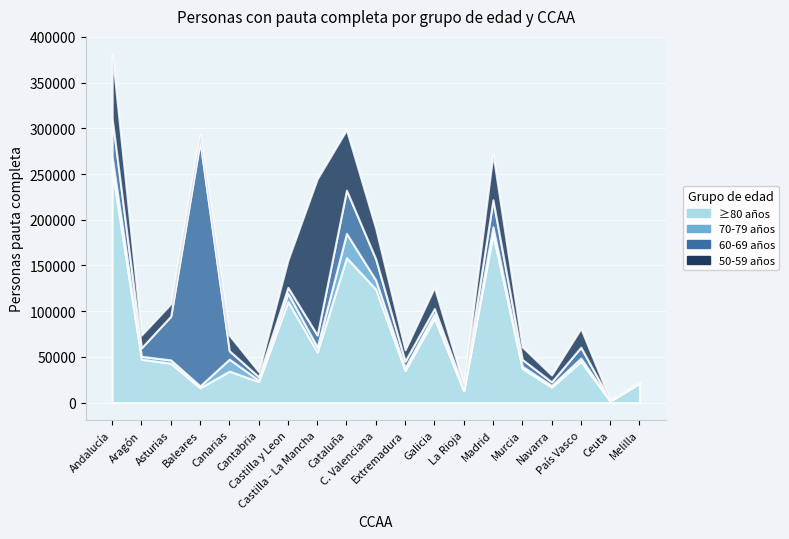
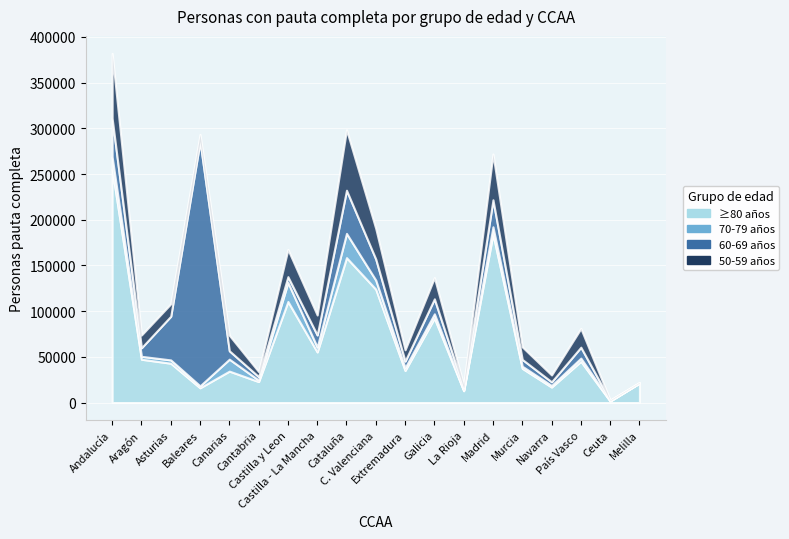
  {
    "≥80 años": {
      "Andalucía": 260000,
      "Aragón": 50000,
      "Asturias": 40000,
      "Canarias": 30000,
      "Castilla y Leon": 110000,
      "Castilla - La Mancha": 60000,
      "Cataluña": 160000,
      "C. Valenciana": 120000,
      "Extremadura": 40000,
      "Galicia": 90000,
      "Madrid": 180000,
      "País Vasco": 50000
    },
    "70-79 años": {
      "Andalucía": 10000,
      "Aragón": 0,
      "Asturias": 0,
      "Canarias": 10000,
-     "Castilla y Leon": 10000,
+     "Castilla y Leon": 20000,
      "Castilla - La Mancha": 10000,
      "Cataluña": 30000,
      "C. Valenciana": 10000,
      "Extremadura": 0,
      "Galicia": 0,
      "Madrid": 10000,
      "País Vasco": 0
    },
    "60-69 años": {
      "Andalucía": 40000,
      "Aragón": 10000,
      "Asturias": 50000,
      "Baleares": 270000,
      "Canarias": 10000,
      "Cantabria": 0,
      "Castilla y Leon": 10000,
      "Castilla - La Mancha": 10000,
      "Cataluña": 50000,
      "C. Valenciana": 20000,
      "Extremadura": 10000,
-     "Galicia": 10000,
+     "Galicia": 20000,
      "Madrid": 30000,
      "Murcia": 10000,
      "Navarra": 0,
      "País Vasco": 10000
    },
    "50-59 años": {
      "Andalucía": 70000,
      "Aragón": 10000,
      "Asturias": 10000,
      "Baleares": 10000,
      "Canarias": 20000,
      "Cantabria": 10000,
      "Castilla y Leon": 30000,
-     "Castilla - La Mancha": 170000,
+     "Castilla - La Mancha": 20000,
      "Cataluña": 70000,
      "C. Valenciana": 30000,
      "Extremadura": 10000,
      "Galicia": 20000,
      "La Rioja": 0,
      "Madrid": 50000,
      "Murcia": 10000,
      "Navarra": 10000,
      "País Vasco": 20000
    }
  }
